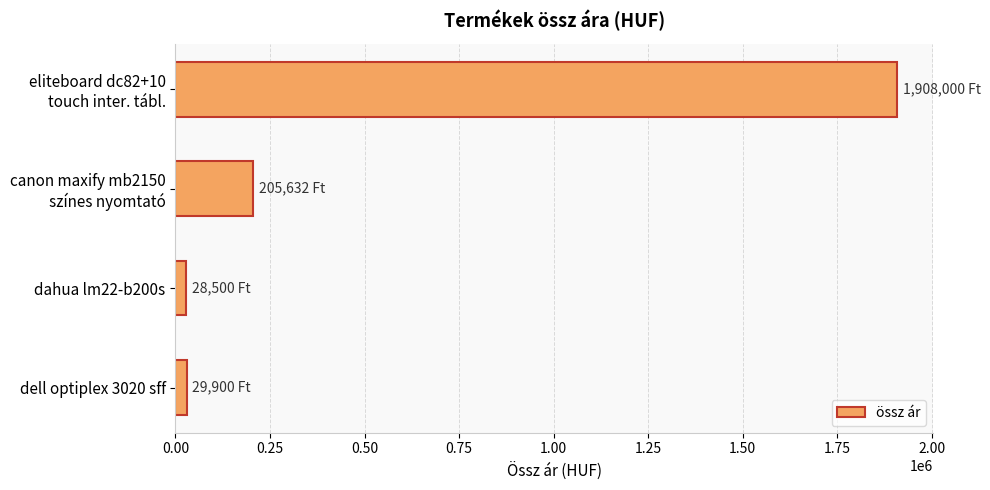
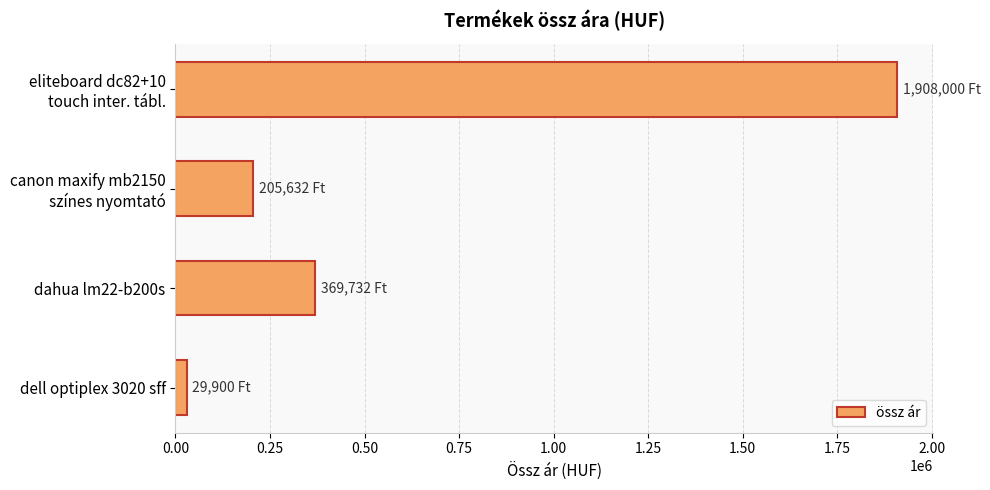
  {
    "eliteboard dc82+10 touch inter. tábl.": "1,908,000",
    "canon maxify mb2150 színes nyomtató": "205,632",
-   "dahua lm22-b200s": "28,500",
+   "dahua lm22-b200s": "369,732",
    "dell optiplex 3020 sff": "29,900"
  }
